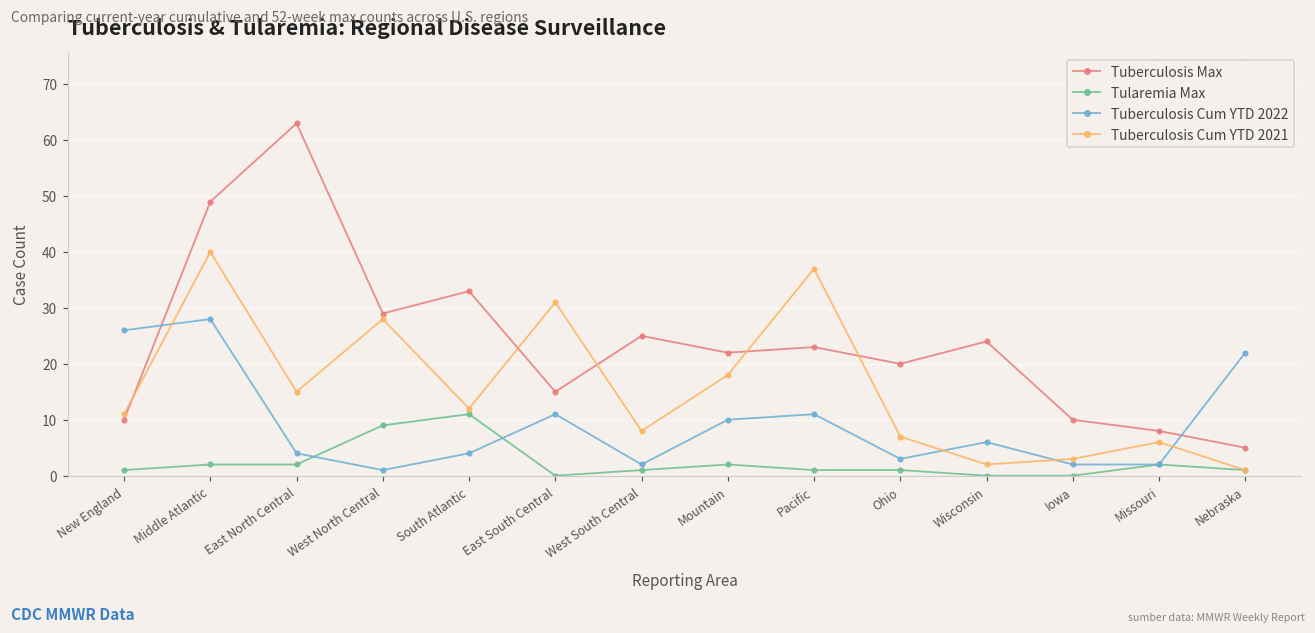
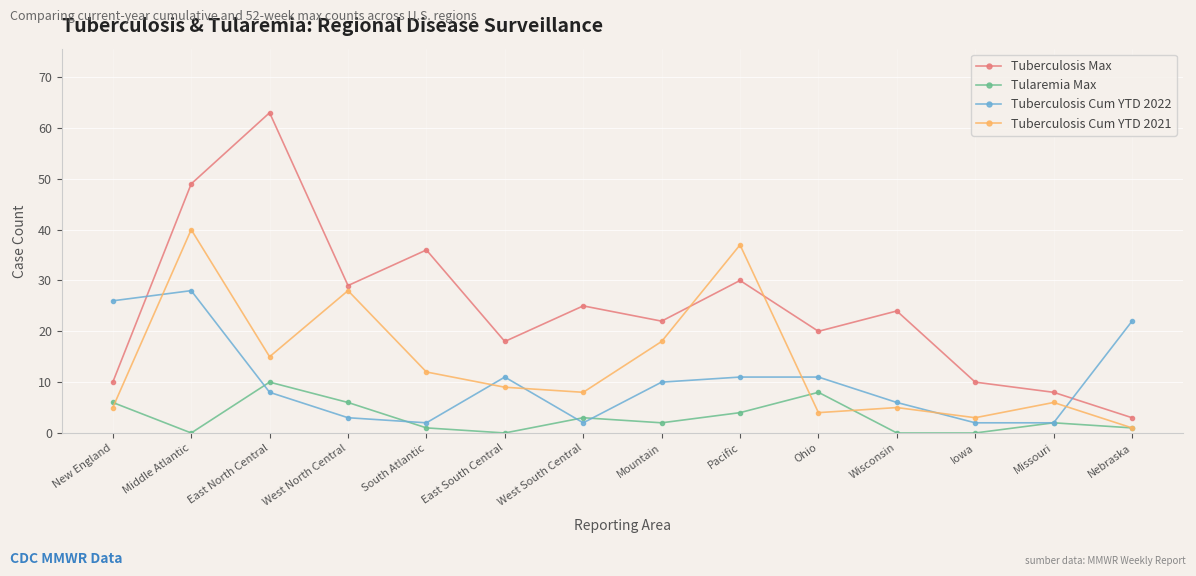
  {
    "Tuberculosis Max": {
      "New England": 10,
      "Middle Atlantic": 49,
      "East North Central": 63,
      "West North Central": 29,
-     "South Atlantic": 33,
-     "East South Central": 15,
+     "South Atlantic": 36,
+     "East South Central": 18,
      "West South Central": 25,
      "Mountain": 22,
-     "Pacific": 23,
+     "Pacific": 30,
      "Ohio": 20,
      "Wisconsin": 24,
      "Iowa": 10,
      "Missouri": 8,
-     "Nebraska": 5
+     "Nebraska": 3
    },
    "Tularemia Max": {
-     "New England": 1,
-     "Middle Atlantic": 2,
-     "East North Central": 2,
-     "West North Central": 9,
-     "South Atlantic": 11,
+     "New England": 6,
+     "Middle Atlantic": 0,
+     "East North Central": 10,
+     "West North Central": 6,
+     "South Atlantic": 1,
      "East South Central": 0,
-     "West South Central": 1,
+     "West South Central": 3,
      "Mountain": 2,
-     "Pacific": 1,
-     "Ohio": 1,
+     "Pacific": 4,
+     "Ohio": 8,
      "Wisconsin": 0,
      "Iowa": 0
    },
    "Tuberculosis Cum YTD 2022": {
      "New England": 26,
      "Middle Atlantic": 28,
-     "East North Central": 4,
-     "West North Central": 1,
-     "South Atlantic": 4,
+     "East North Central": 8,
+     "West North Central": 3,
+     "South Atlantic": 2,
      "East South Central": 11,
      "West South Central": 2,
      "Mountain": 10,
      "Pacific": 11,
-     "Ohio": 3,
+     "Ohio": 11,
      "Wisconsin": 6,
      "Iowa": 2,
      "Nebraska": 22
    },
    "Tuberculosis Cum YTD 2021": {
-     "New England": 11,
+     "New England": 5,
      "Middle Atlantic": 40,
      "East North Central": 15,
      "West North Central": 28,
      "South Atlantic": 12,
-     "East South Central": 31,
+     "East South Central": 9,
      "West South Central": 8,
      "Mountain": 18,
      "Pacific": 37,
-     "Ohio": 7,
-     "Wisconsin": 2,
+     "Ohio": 4,
+     "Wisconsin": 5,
      "Iowa": 3,
      "Missouri": 6
    }
  }
